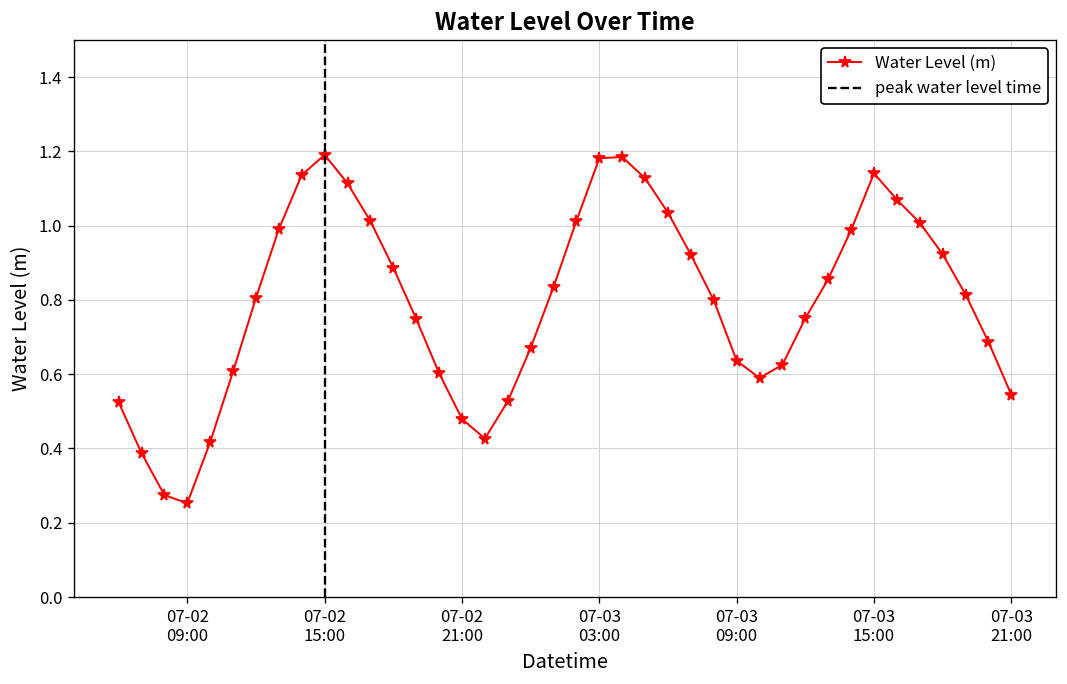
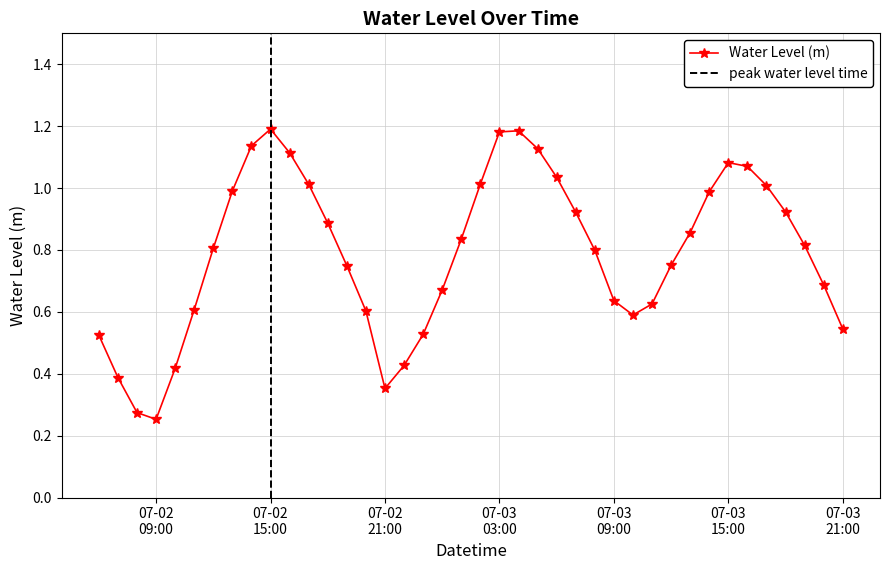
  {
    "07-02 09:00": 0.25,
    "07-02 15:00": 1.19,
-   "07-02 21:00": 0.48,
+   "07-02 21:00": 0.35,
    "07-03 03:00": 1.18,
    "07-03 09:00": 0.64,
-   "07-03 15:00": 1.14,
+   "07-03 15:00": 1.08,
    "07-03 21:00": 0.54
  }
